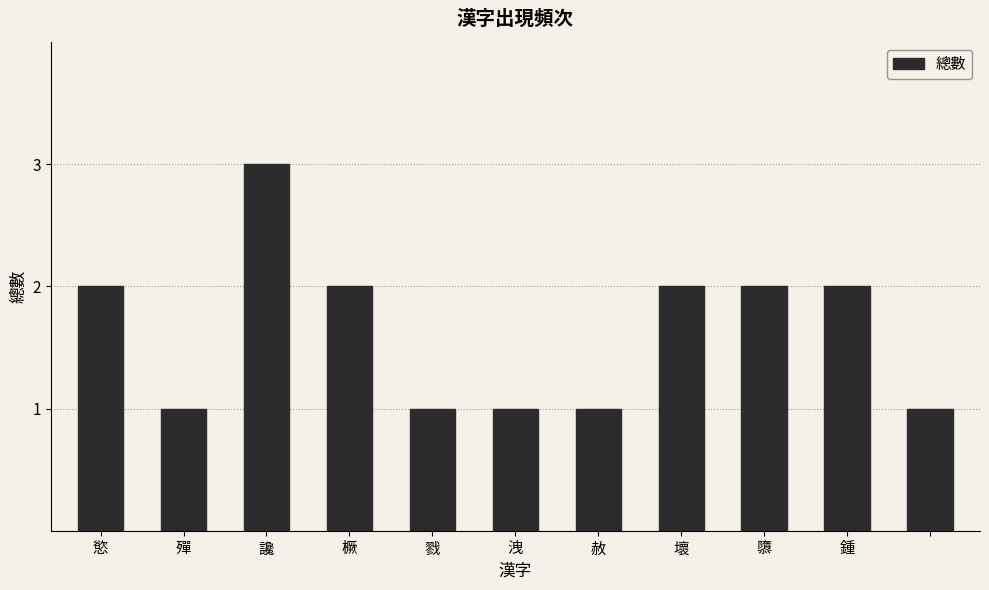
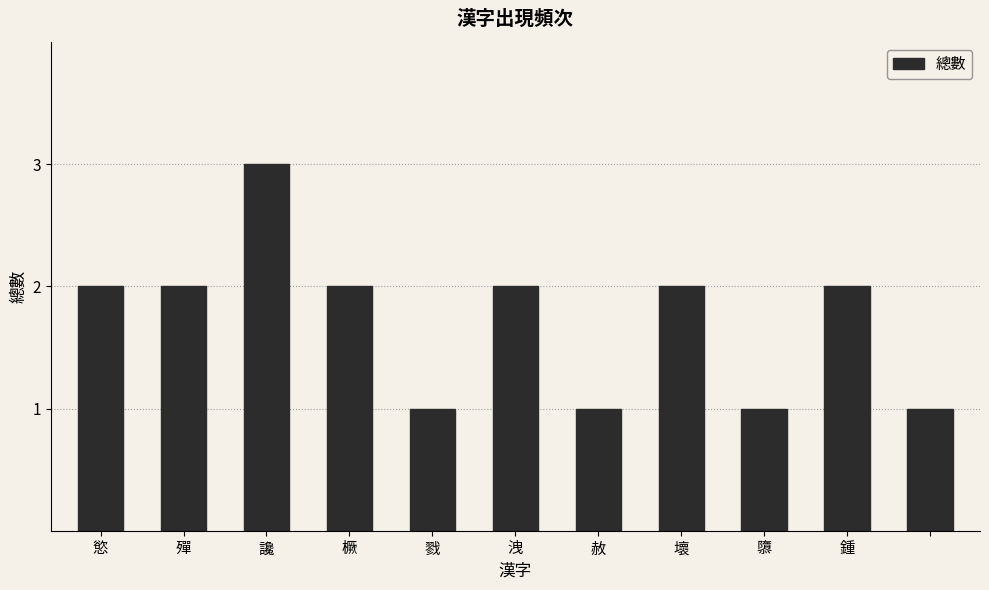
  {
    "慾": 2,
-   "殫": 1,
+   "殫": 2,
    "讒": 3,
    "橛": 2,
    "戮": 1,
-   "洩": 1,
+   "洩": 2,
    "赦": 1,
    "壞": 2,
-   "隳": 2,
+   "隳": 1,
    "鍾": 2
  }
